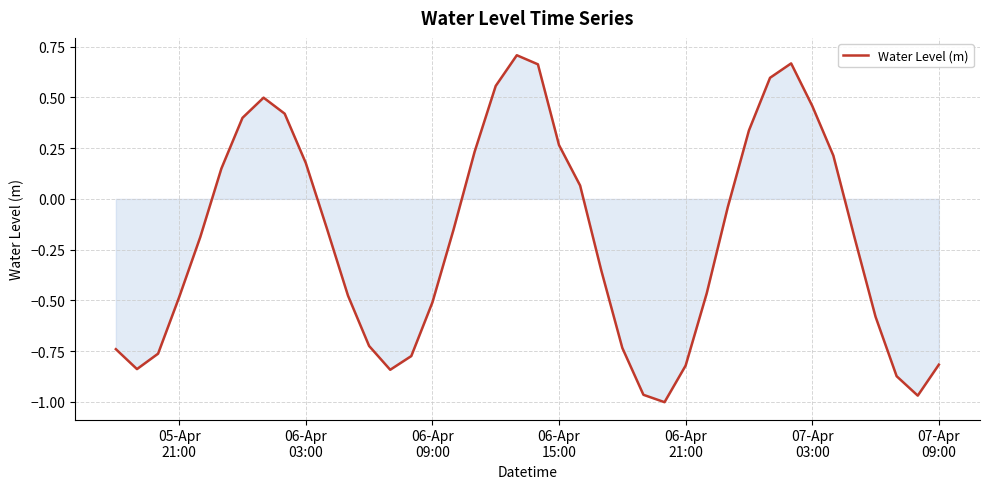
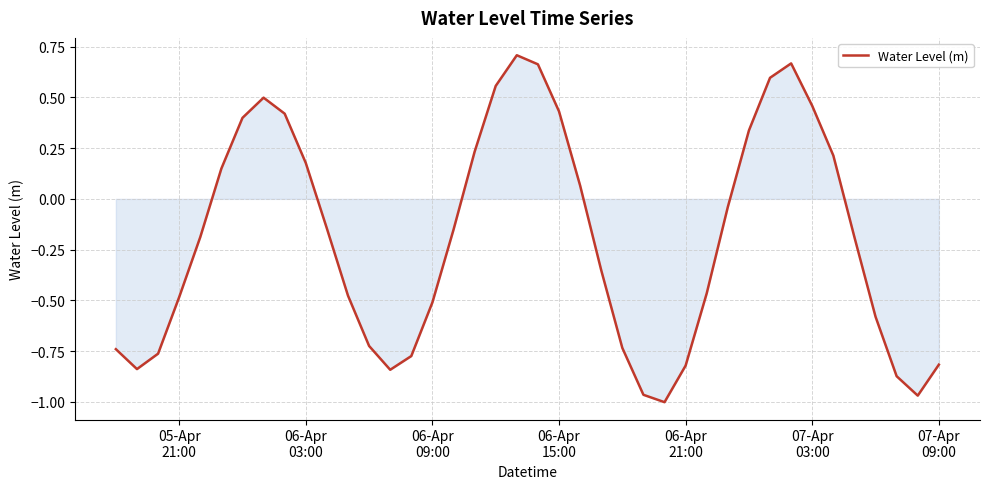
  {
    "Water Level (m)": {
      "05-Apr 21:00": -0.48,
      "06-Apr 09:00": -0.51,
-     "06-Apr 15:00": 0.26,
+     "06-Apr 15:00": 0.43,
      "06-Apr 21:00": -0.82,
      "07-Apr 09:00": -0.82
    }
  }
